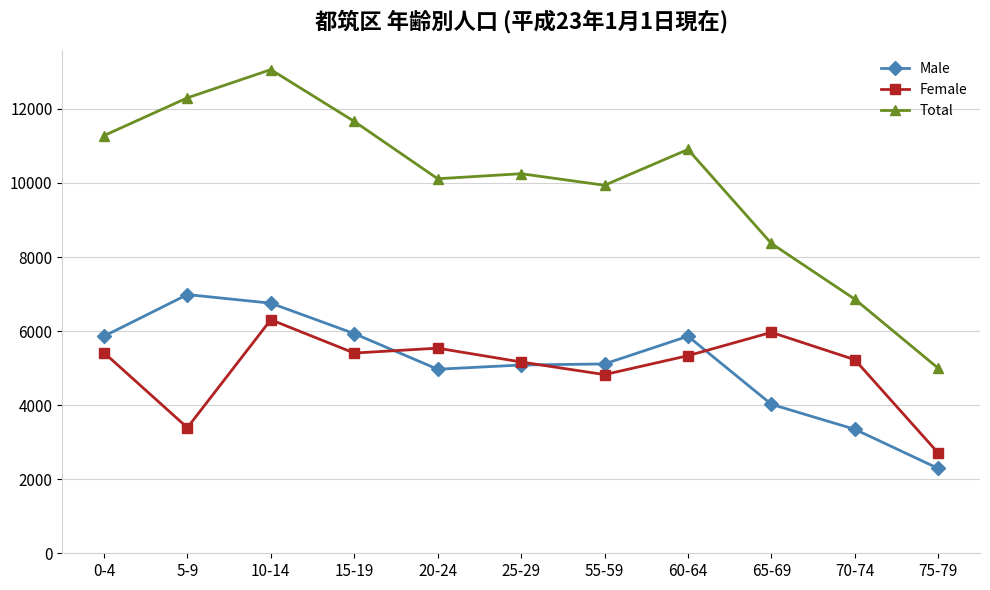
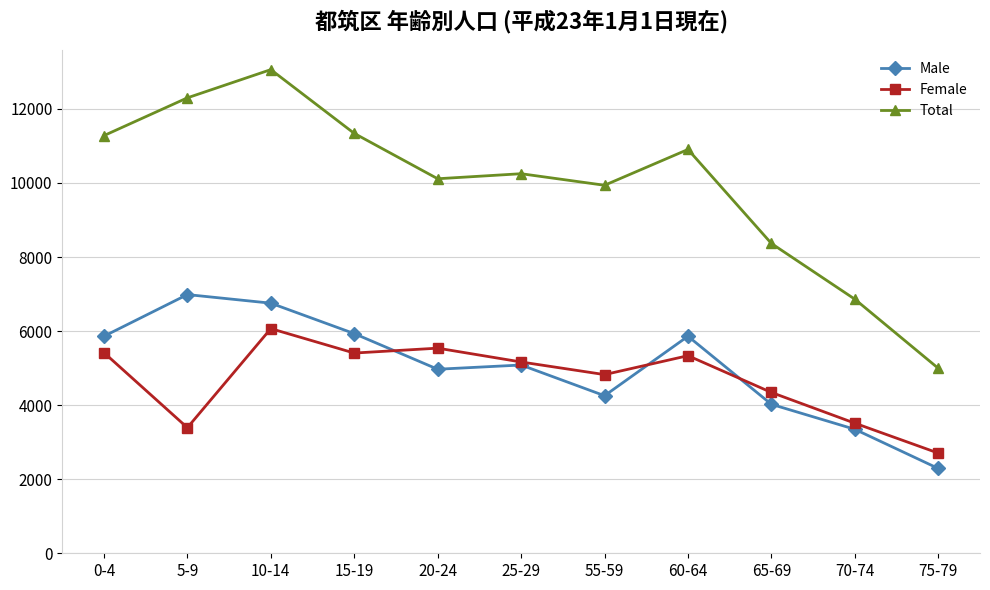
  {
    "Male": {
      "0-4": 5900,
      "5-9": 7000,
      "10-14": 6800,
      "15-19": 5900,
      "20-24": 5000,
      "25-29": 5100,
-     "55-59": 5100,
+     "55-59": 4300,
      "60-64": 5900,
      "65-69": 4000,
      "70-74": 3300,
      "75-79": 2300
    },
    "Female": {
      "0-4": 5400,
      "5-9": 3400,
-     "10-14": 6300,
+     "10-14": 6100,
      "15-19": 5400,
      "20-24": 5500,
      "25-29": 5200,
      "55-59": 4800,
      "60-64": 5300,
-     "65-69": 6000,
-     "70-74": 5200,
+     "65-69": 4300,
+     "70-74": 3500,
      "75-79": 2700
    },
    "Total": {
      "0-4": 11300,
      "5-9": 12300,
      "10-14": 13100,
-     "15-19": 11700,
+     "15-19": 11300,
      "20-24": 10100,
      "25-29": 10300,
      "55-59": 9900,
      "60-64": 10900,
      "65-69": 8400,
      "70-74": 6900,
      "75-79": 5000
    }
  }
